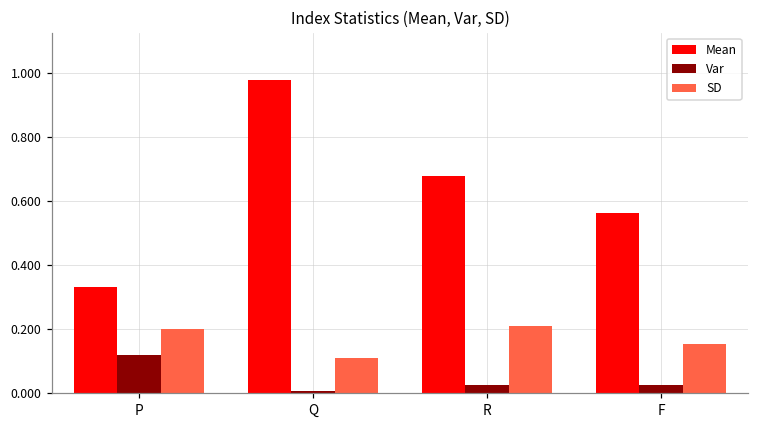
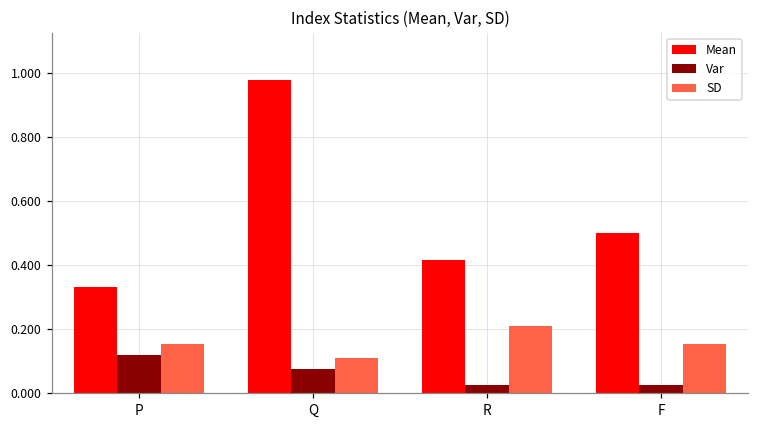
  {
    "Mean": {
      "P": 0.33,
      "Q": 0.98,
-     "R": 0.68,
-     "F": 0.56
+     "R": 0.41,
+     "F": 0.50
    },
    "Var": {
      "P": 0.12,
-     "Q": 0.01,
+     "Q": 0.07,
      "R": 0.03,
      "F": 0.02
    },
    "SD": {
-     "P": 0.20,
+     "P": 0.15,
      "Q": 0.11,
      "R": 0.21,
      "F": 0.15
    }
  }
